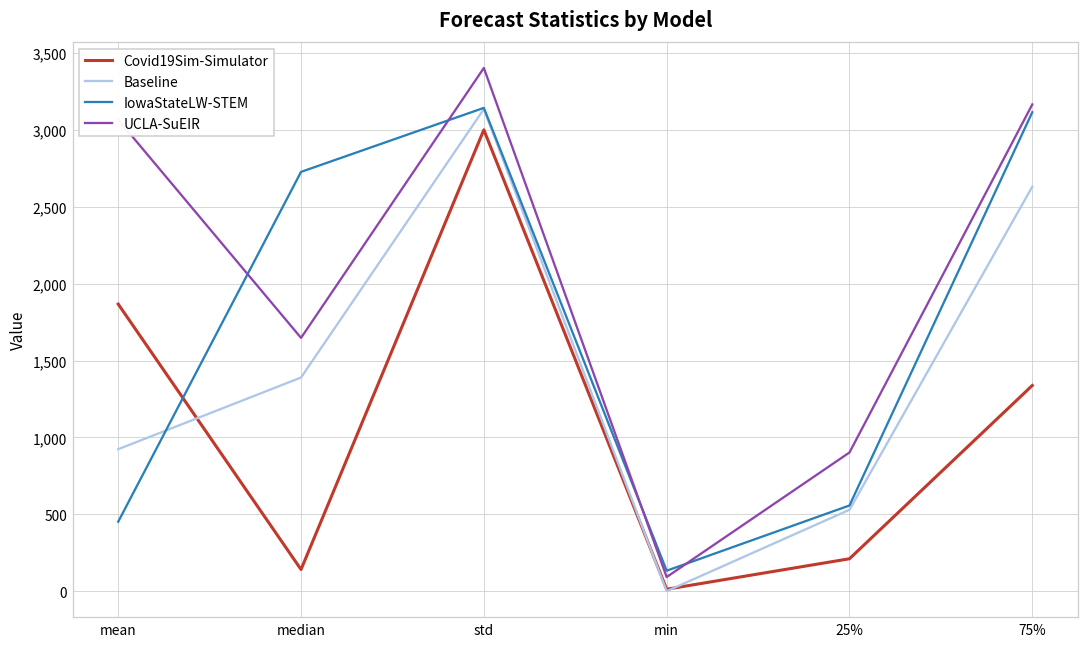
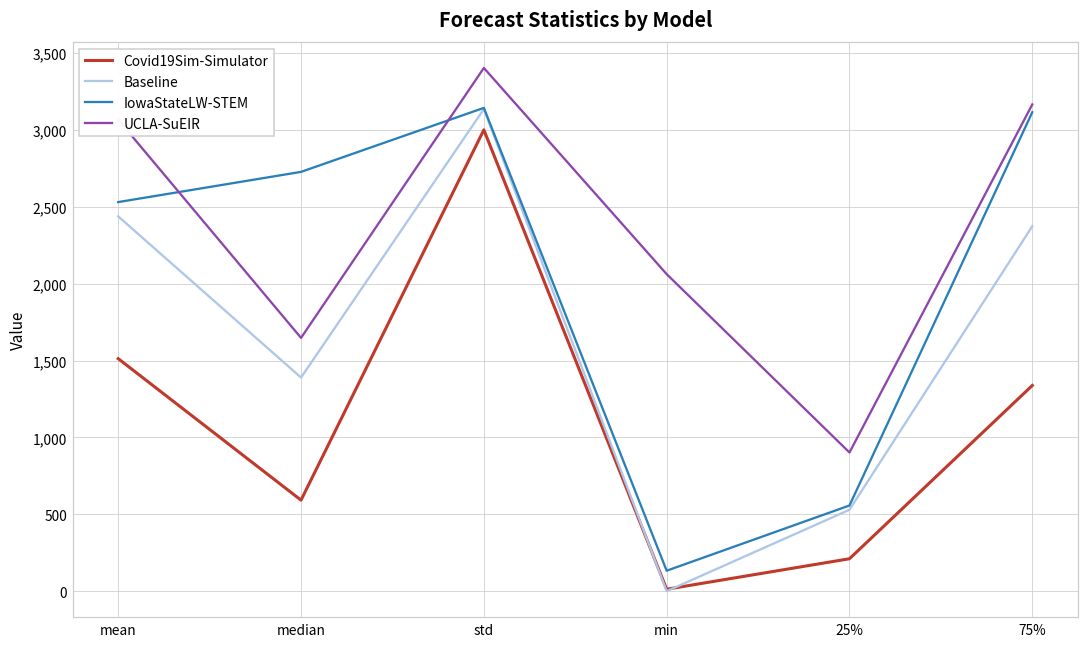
  {
    "Covid19Sim-Simulator": {
-     "mean": "1,870",
-     "median": "140",
+     "mean": "1,510",
+     "median": "590",
      "std": "3,000",
      "25%": "210",
      "75%": "1,340"
    },
    "Baseline": {
-     "mean": "920",
+     "mean": "2,440",
      "median": "1,390",
      "25%": "530",
-     "75%": "2,630"
+     "75%": "2,370"
    },
    "IowaStateLW-STEM": {
-     "mean": "450",
+     "mean": "2,530",
      "median": "2,720",
      "min": "130",
      "25%": "560",
      "75%": "3,110"
    },
    "UCLA-SuEIR": {
      "median": "1,650",
      "std": "3,400",
-     "min": "90",
+     "min": "2,060",
      "25%": "900",
      "75%": "3,160"
    }
  }
